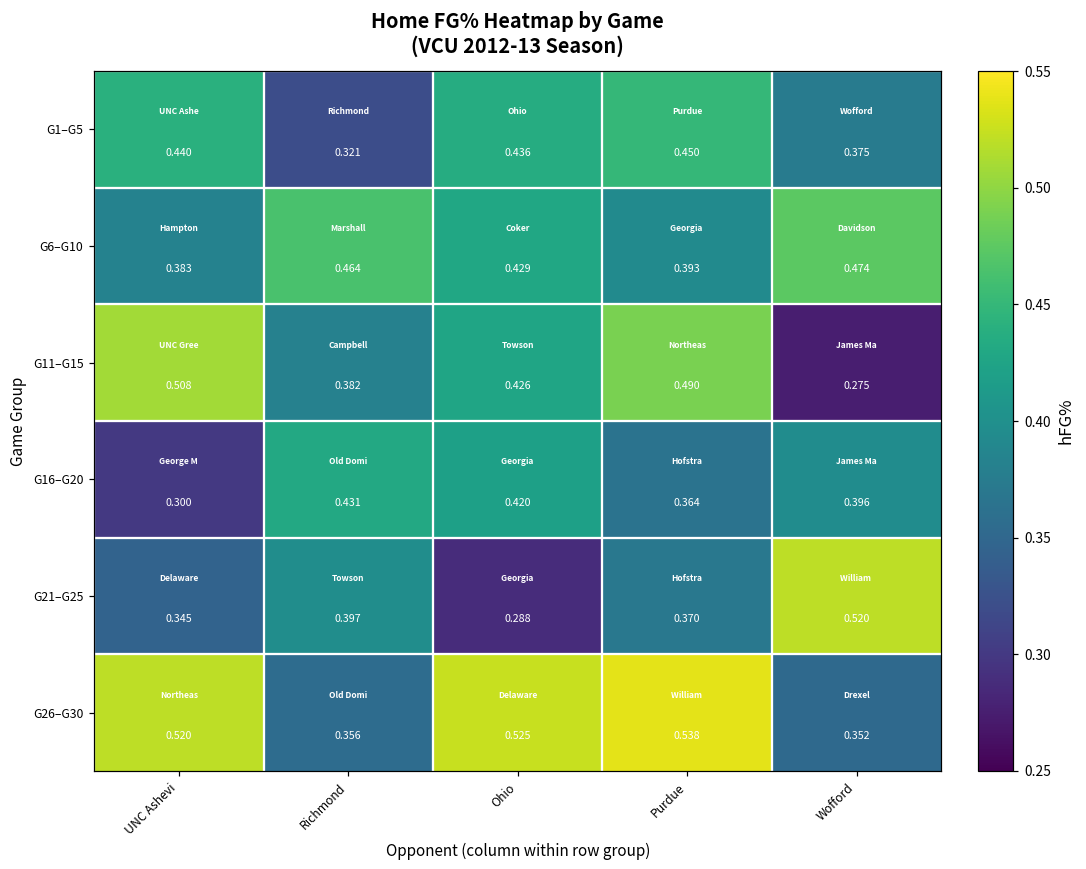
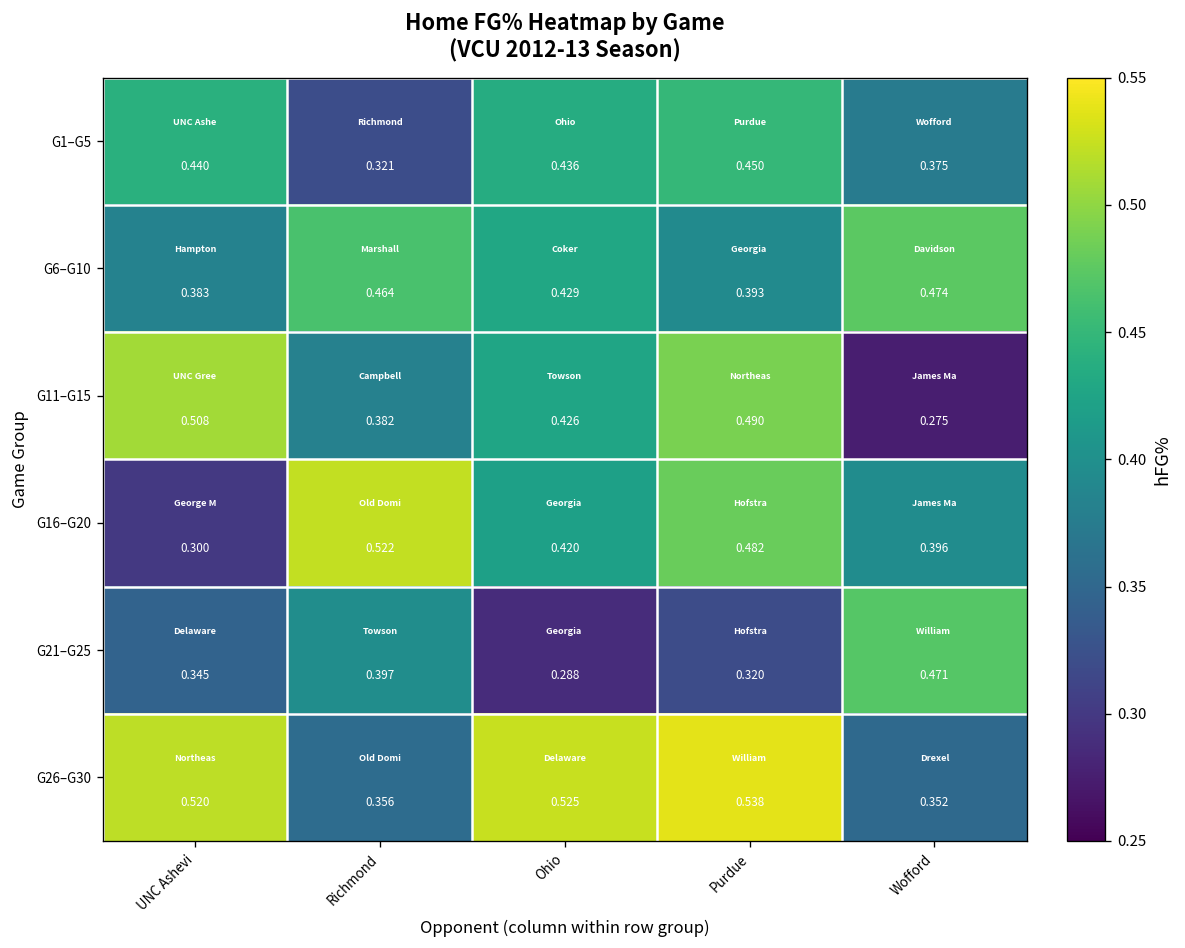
  {
    "G16–G20": {
-     "Richmond": 0.431,
-     "Purdue": 0.364
+     "Richmond": 0.522,
+     "Purdue": 0.482
    },
    "G21–G25": {
-     "Purdue": 0.370,
-     "Wofford": 0.520
+     "Purdue": 0.320,
+     "Wofford": 0.471
    }
  }
